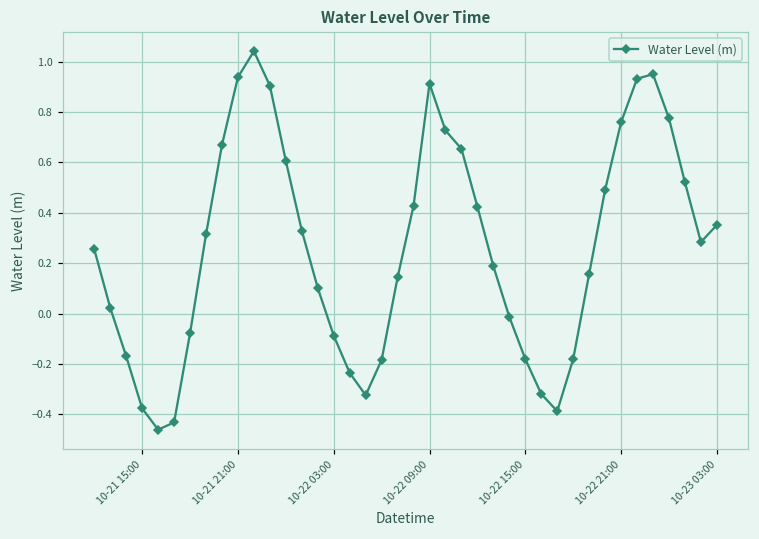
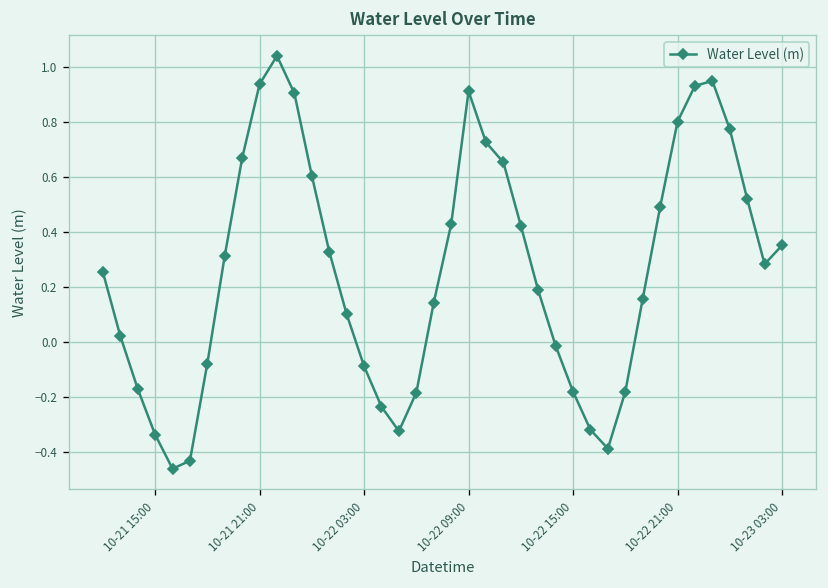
  {
-   "10-21 15:00": -0.38,
+   "10-21 15:00": -0.34,
    "10-21 21:00": 0.94,
    "10-22 03:00": -0.09,
    "10-22 09:00": 0.91,
    "10-22 15:00": -0.18,
-   "10-22 21:00": 0.76,
+   "10-22 21:00": 0.80,
    "10-23 03:00": 0.35
  }
